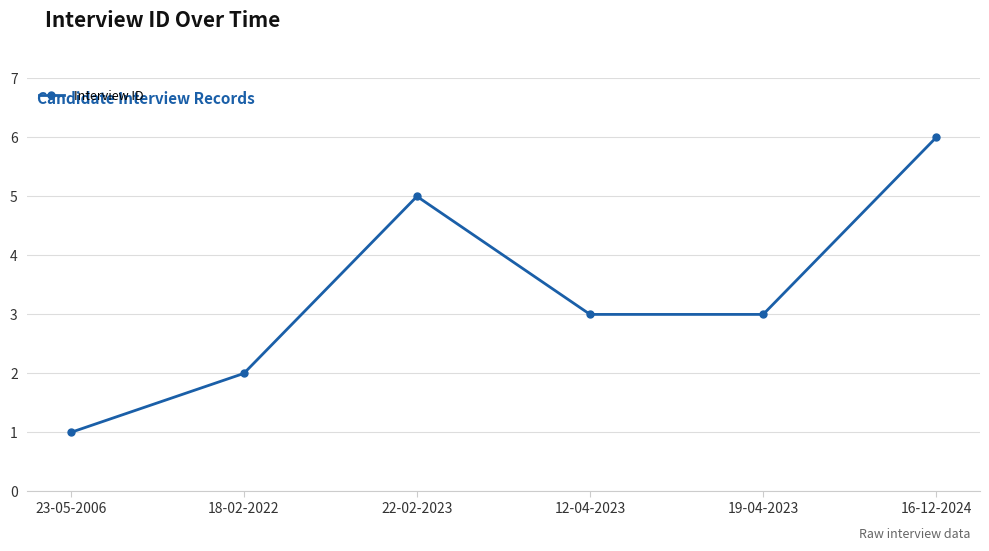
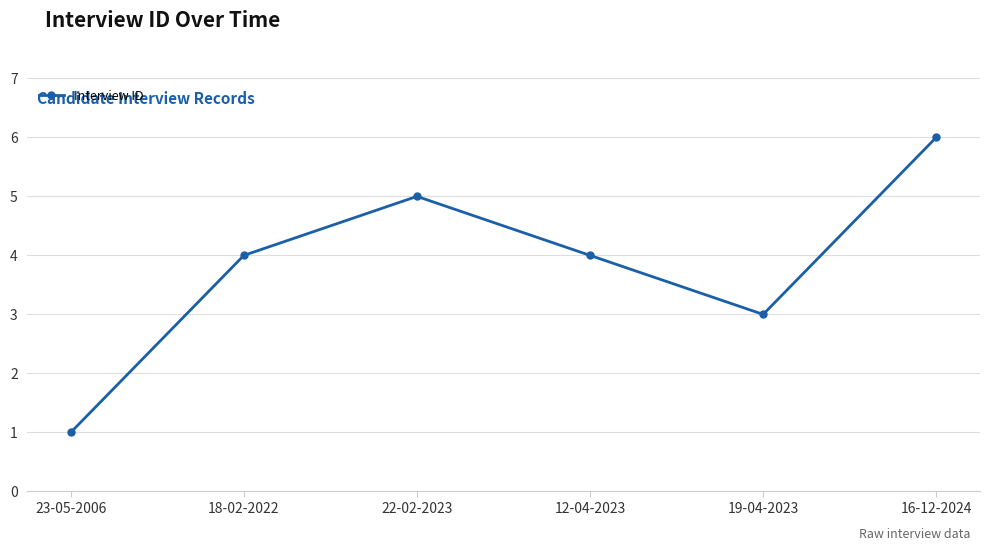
  {
    "23-05-2006": 1,
-   "18-02-2022": 2,
+   "18-02-2022": 4,
    "22-02-2023": 5,
-   "12-04-2023": 3,
+   "12-04-2023": 4,
    "19-04-2023": 3,
    "16-12-2024": 6
  }
